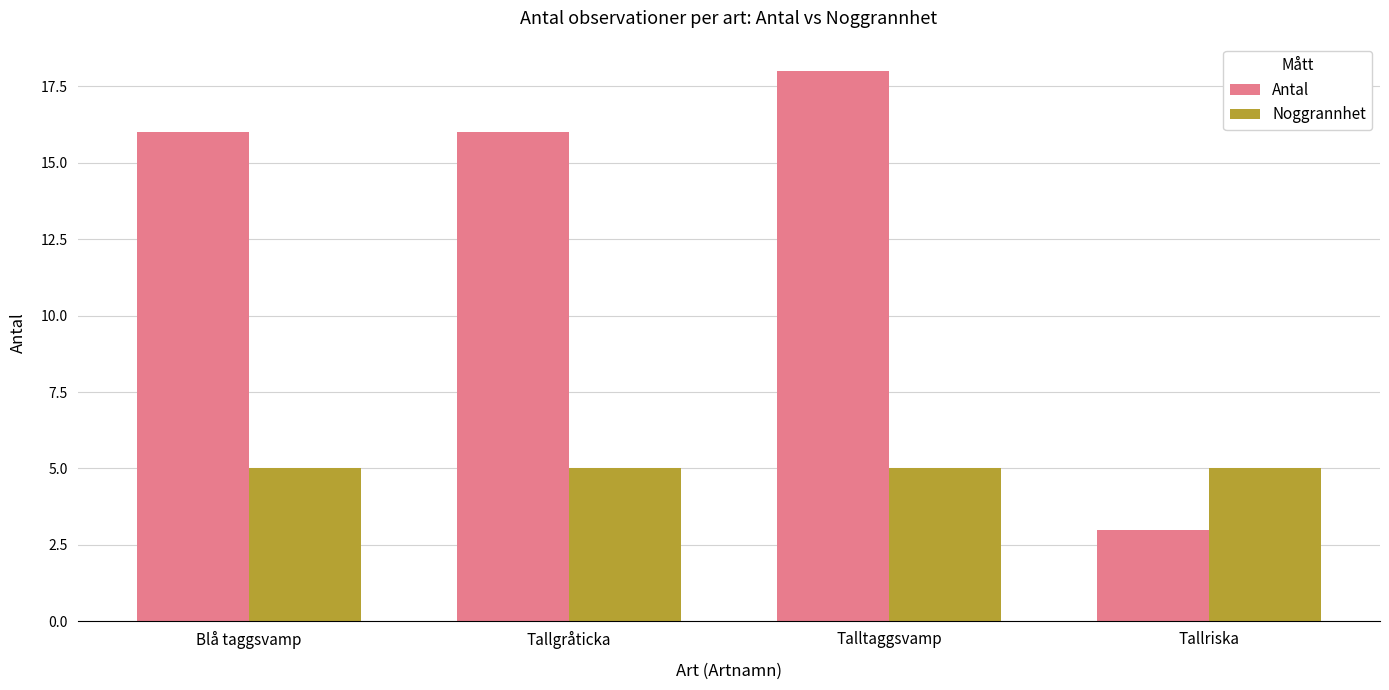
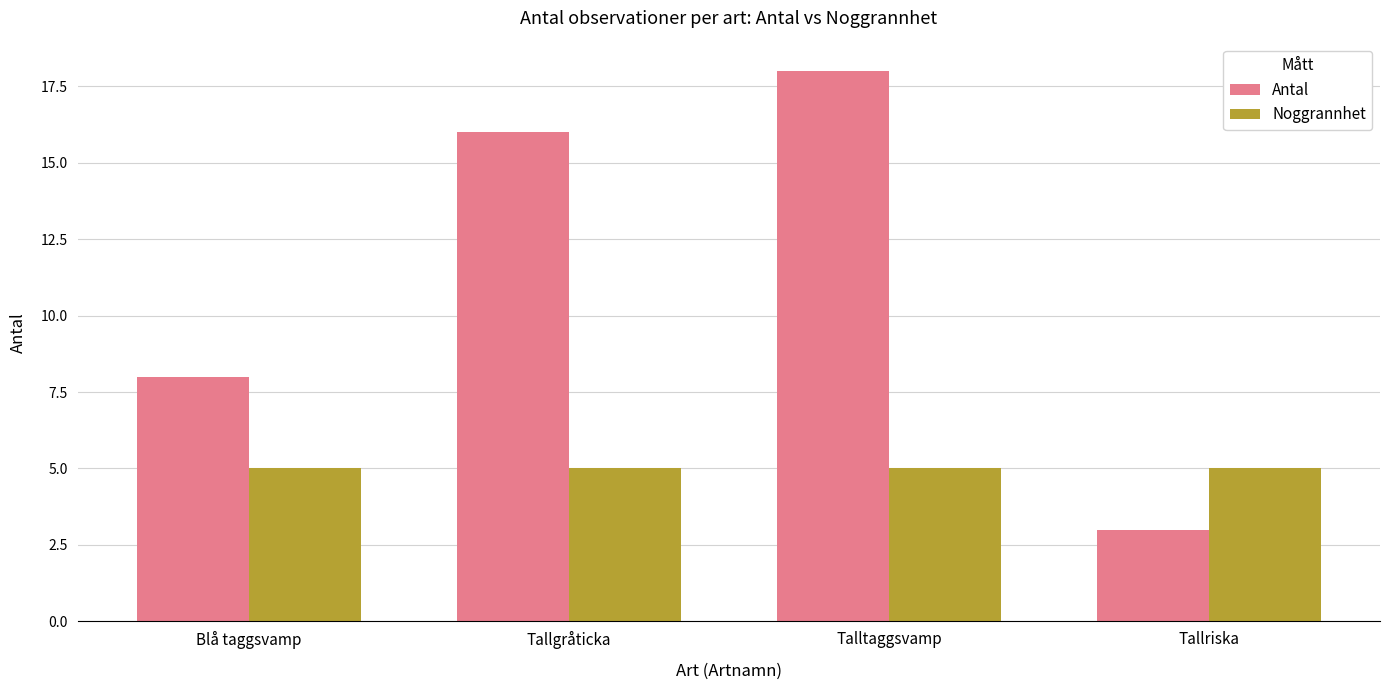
  {
    "Antal": {
-     "Blå taggsvamp": 16,
+     "Blå taggsvamp": 8,
      "Tallgråticka": 16,
      "Talltaggsvamp": 18,
      "Tallriska": 3
    },
    "Noggrannhet": {
      "Blå taggsvamp": 5,
      "Tallgråticka": 5,
      "Talltaggsvamp": 5,
      "Tallriska": 5
    }
  }
